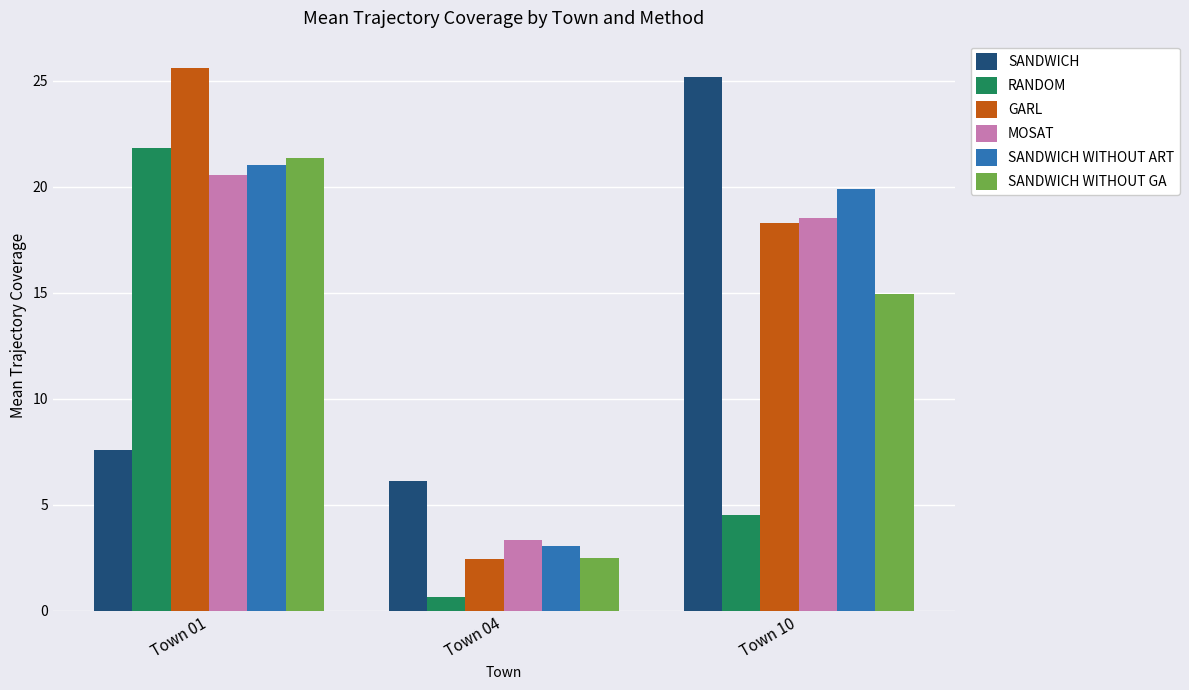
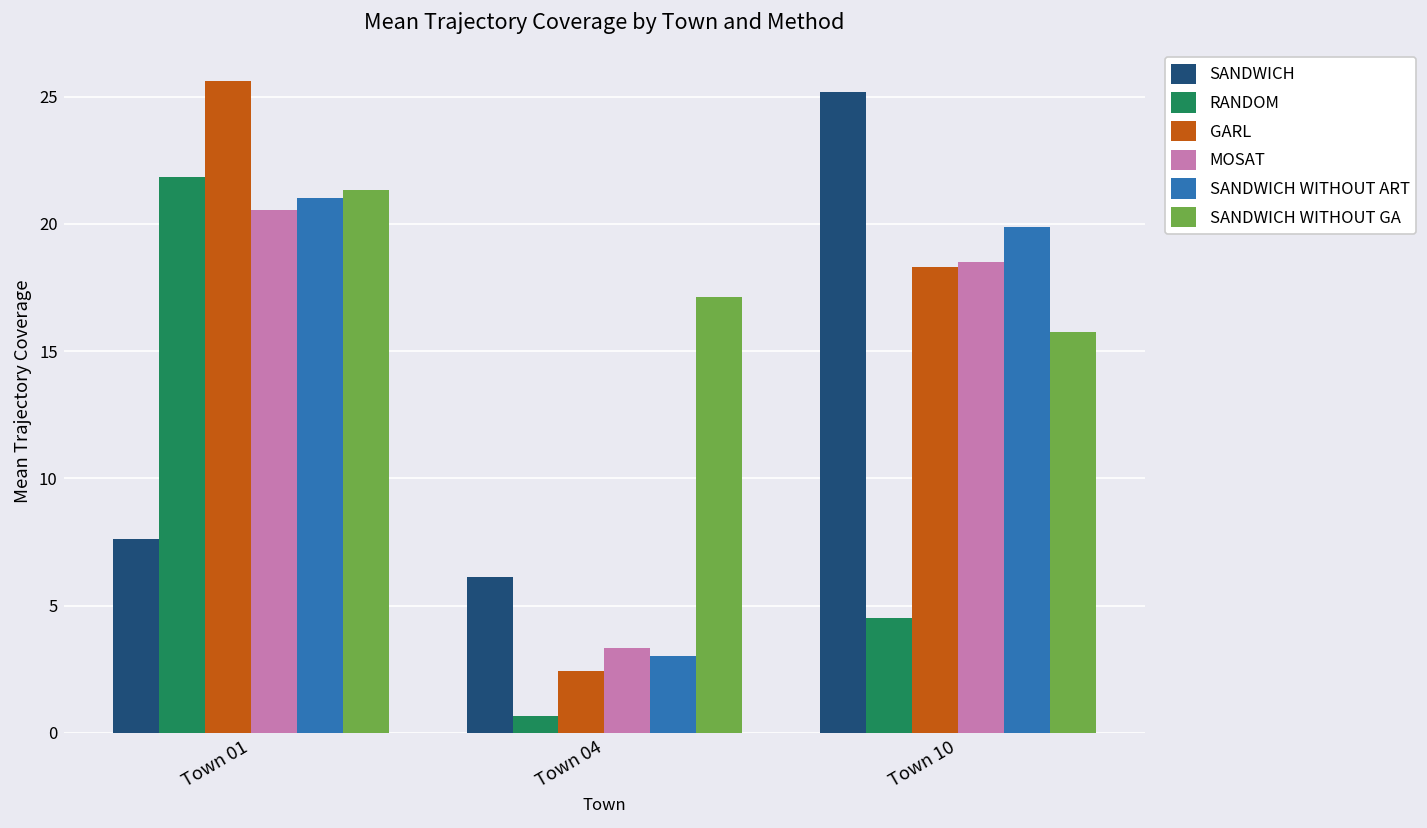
  {
    "SANDWICH": {
      "Town 01": 7.6,
      "Town 04": 6.1,
      "Town 10": 25.2
    },
    "RANDOM": {
      "Town 01": 21.8,
      "Town 04": 0.6,
      "Town 10": 4.5
    },
    "GARL": {
      "Town 01": 25.6,
      "Town 04": 2.4,
      "Town 10": 18.3
    },
    "MOSAT": {
      "Town 01": 20.5,
      "Town 04": 3.4,
      "Town 10": 18.5
    },
    "SANDWICH WITHOUT ART": {
      "Town 01": 21.0,
      "Town 04": 3.0,
      "Town 10": 19.9
    },
    "SANDWICH WITHOUT GA": {
      "Town 01": 21.3,
-     "Town 04": 2.5,
-     "Town 10": 14.9
+     "Town 04": 17.1,
+     "Town 10": 15.7
    }
  }
